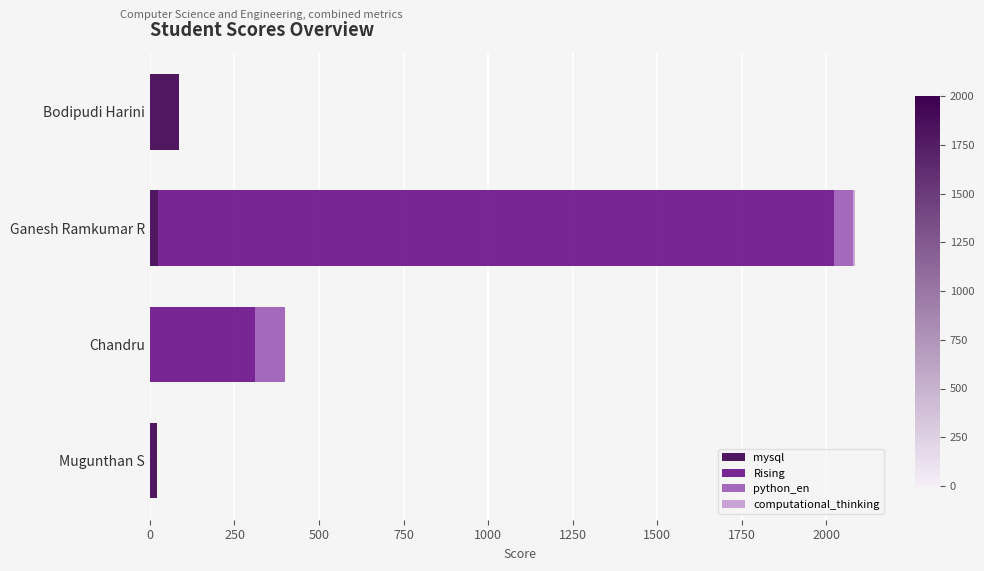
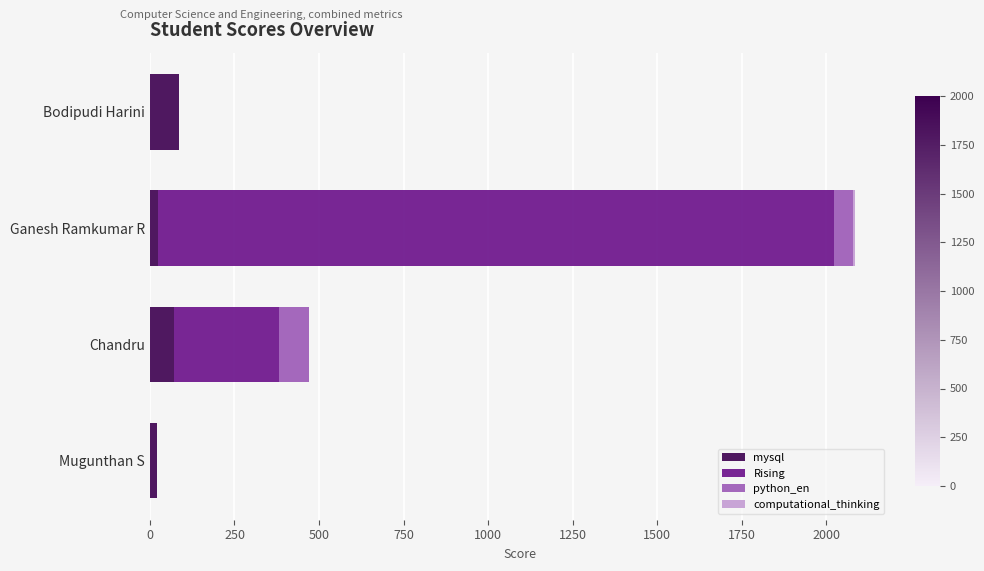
  {
    "mysql": {
      "Bodipudi Harini": 90,
      "Ganesh Ramkumar R": 20,
-     "Chandru": 0,
+     "Chandru": 70,
      "Mugunthan S": 20
    },
    "Rising": {
      "Bodipudi Harini": 0,
      "Ganesh Ramkumar R": 2000,
      "Chandru": 310,
      "Mugunthan S": 0
    },
    "python_en": {
      "Bodipudi Harini": 0,
      "Ganesh Ramkumar R": 60,
      "Chandru": 90,
      "Mugunthan S": 0
    },
    "computational_thinking": {
      "Bodipudi Harini": 0,
      "Chandru": 0,
      "Mugunthan S": 0
    }
  }
